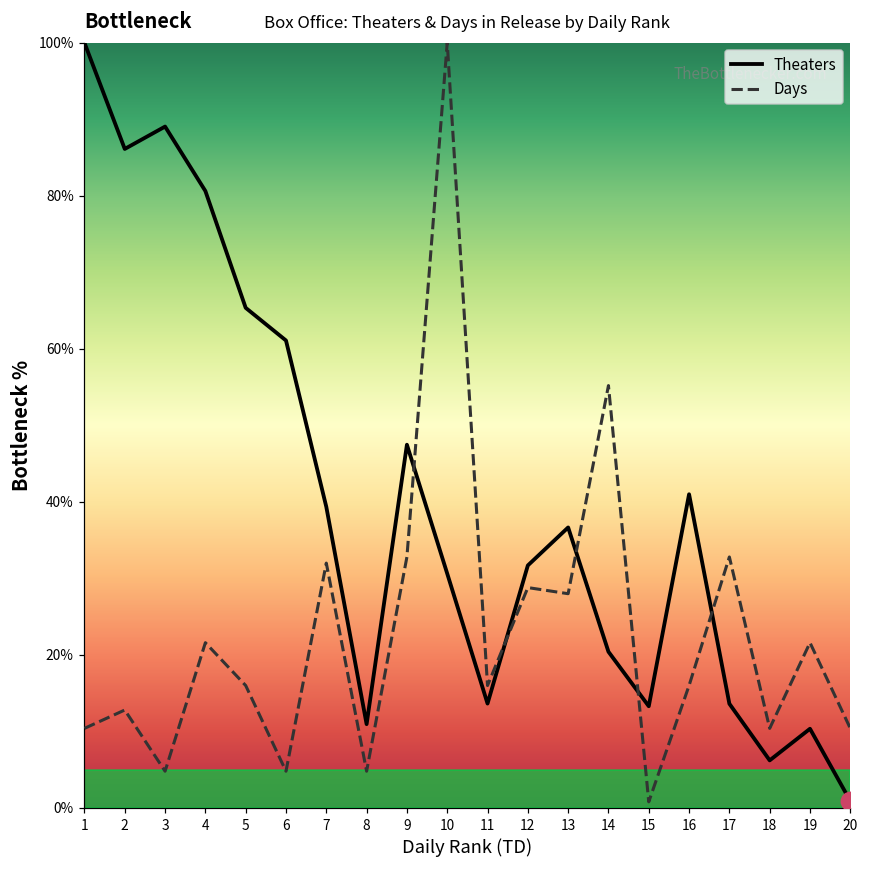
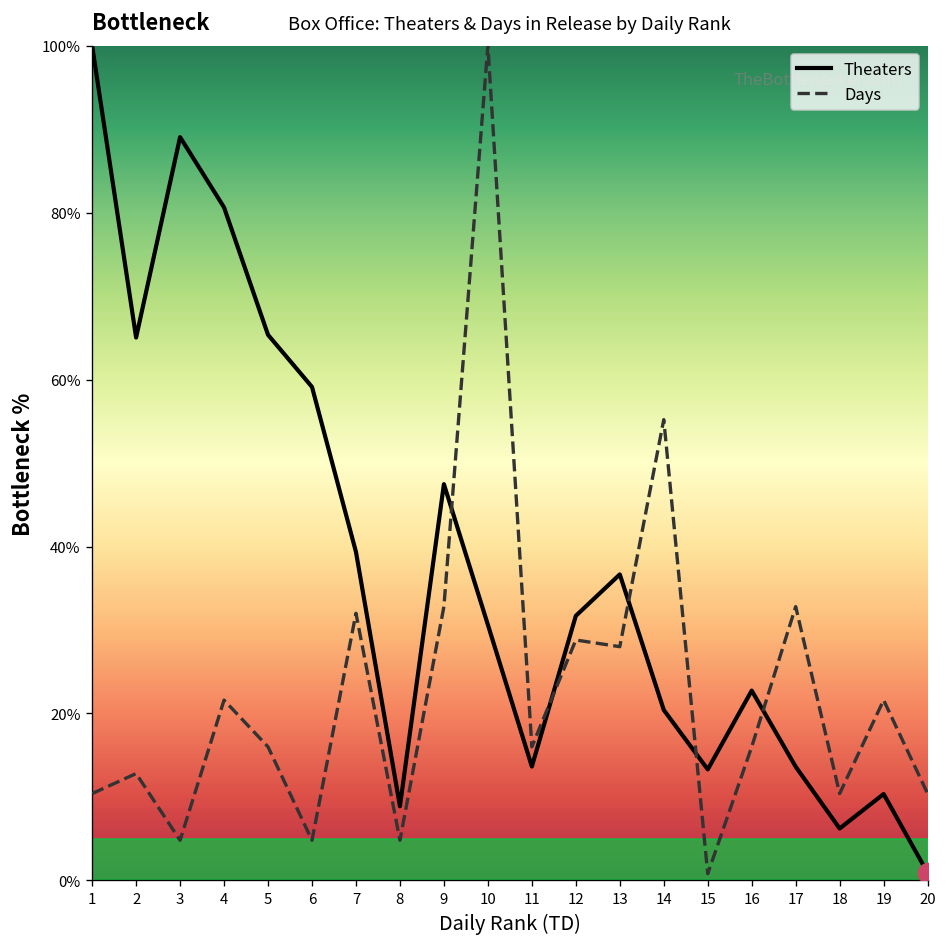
  {
    "Theaters": {
      "1": "100%",
-     "2": "86%",
+     "2": "65%",
      "3": "89%",
      "4": "81%",
      "5": "65%",
-     "6": "61%",
+     "6": "59%",
      "7": "39%",
-     "8": "11%",
+     "8": "9%",
      "9": "47%",
      "10": "31%",
      "11": "14%",
      "12": "32%",
      "13": "37%",
      "14": "20%",
      "15": "13%",
-     "16": "41%",
+     "16": "23%",
      "17": "14%",
      "18": "6%",
      "19": "10%"
    },
    "Days": {
      "1": "10%",
      "2": "13%",
      "4": "22%",
      "5": "16%",
      "7": "32%",
      "9": "33%",
      "10": "100%",
      "11": "16%",
      "12": "29%",
      "13": "28%",
      "14": "55%",
      "16": "16%",
      "17": "33%",
      "18": "10%",
      "19": "22%",
      "20": "10%"
    }
  }
